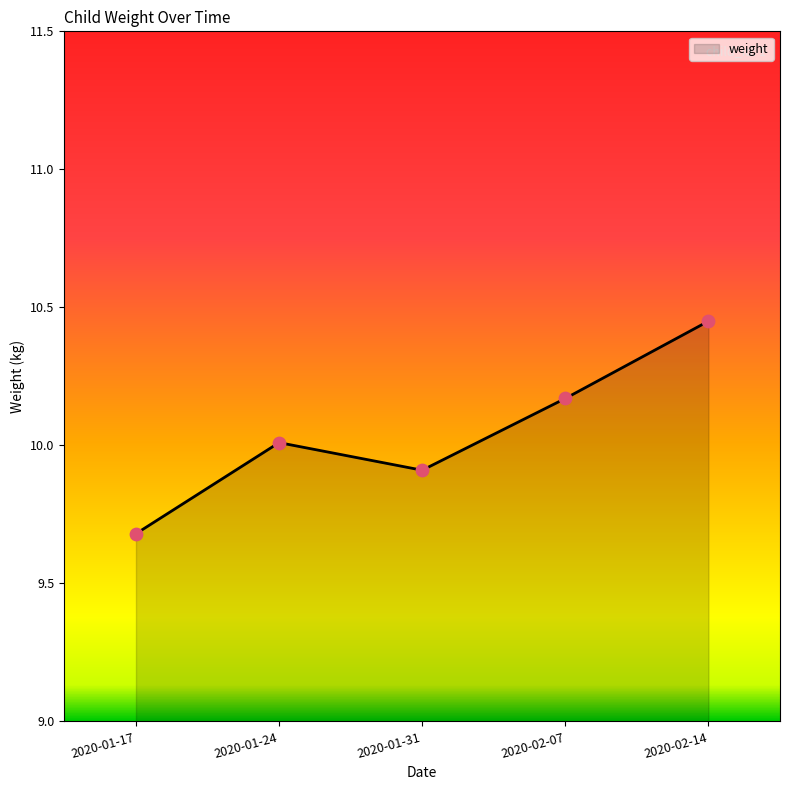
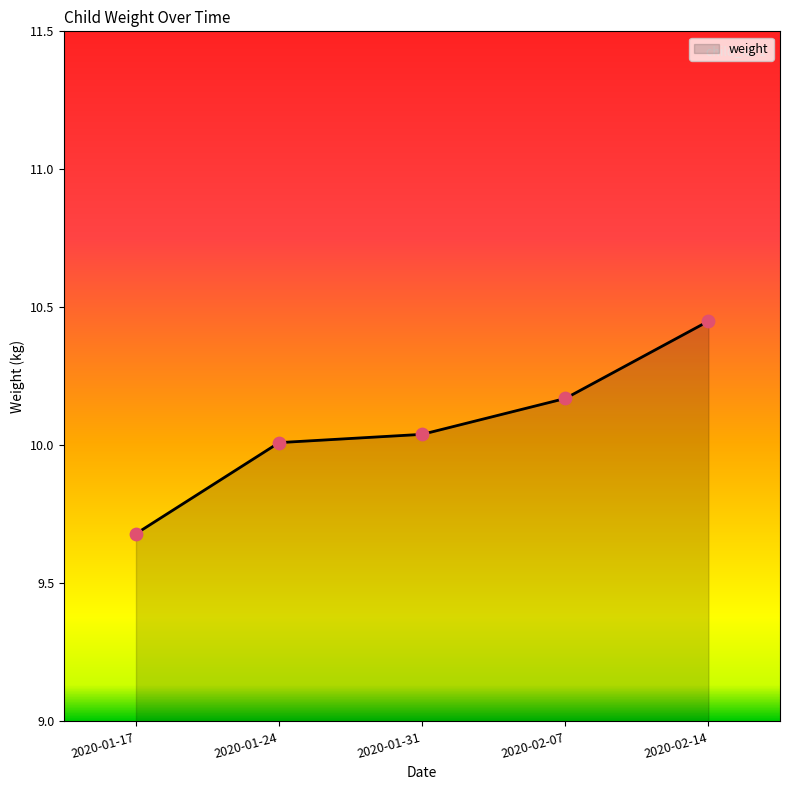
  {
    "2020-01-17": 9.68,
    "2020-01-24": 10.01,
-   "2020-01-31": 9.91,
+   "2020-01-31": 10.04,
    "2020-02-07": 10.17,
    "2020-02-14": 10.45
  }
